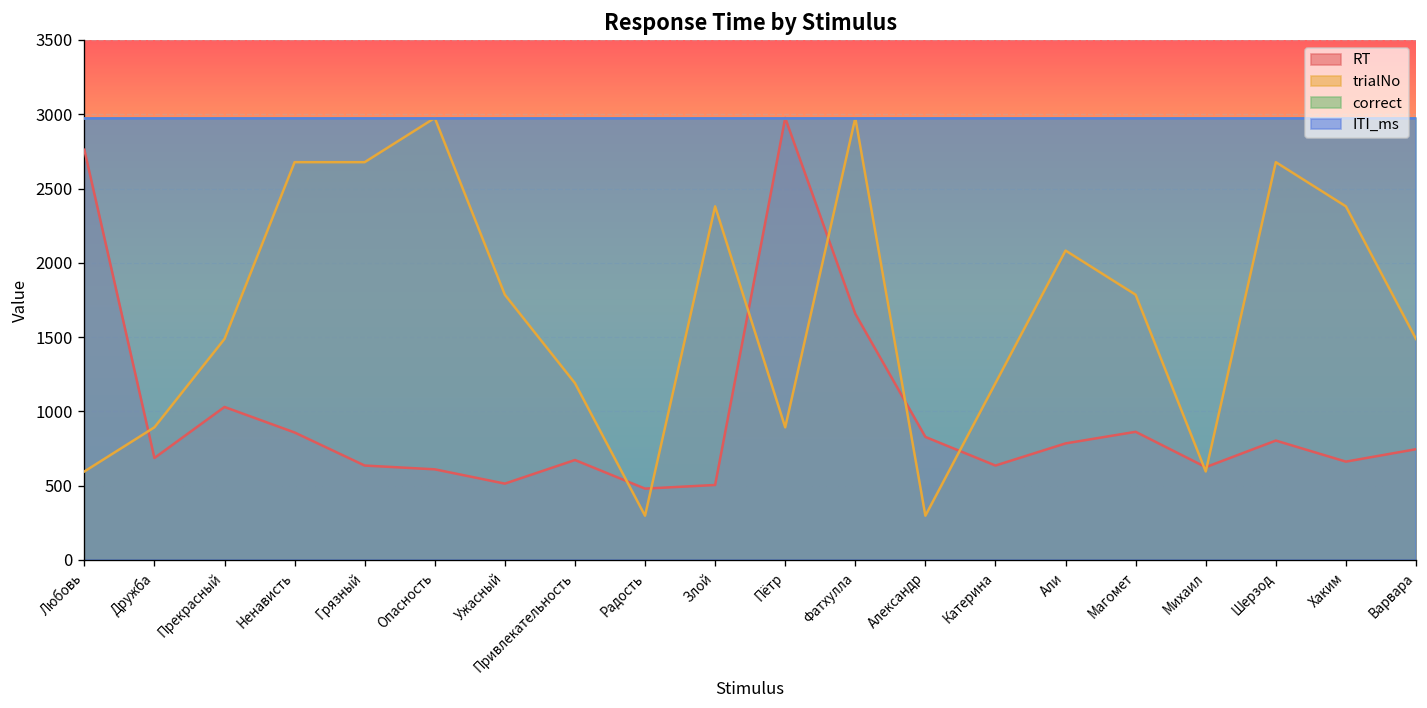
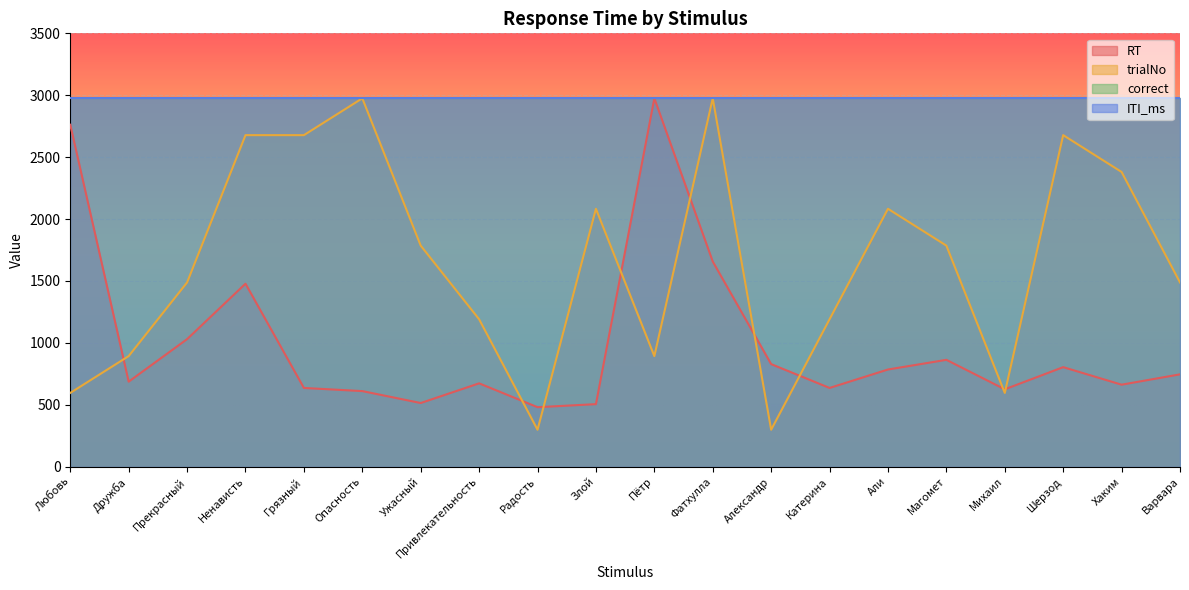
  {
    "RT": {
      "Любовь": 2760,
      "Дружба": 690,
      "Прекрасный": 1030,
-     "Ненависть": 860,
+     "Ненависть": 1480,
      "Грязный": 640,
      "Опасность": 610,
      "Ужасный": 510,
      "Привлекательность": 670,
      "Радость": 480,
      "Злой": 500,
      "Фатхулла": 1660,
      "Александр": 830,
      "Катерина": 640,
      "Али": 780,
      "Магомет": 860,
      "Михаил": 620,
      "Шерзод": 800,
      "Хаким": 660,
      "Варвара": 750
    },
    "trialNo": {
      "Любовь": 600,
      "Дружба": 890,
      "Прекрасный": 1490,
      "Ненависть": 2680,
      "Грязный": 2680,
      "Ужасный": 1790,
      "Привлекательность": 1190,
      "Радость": 300,
-     "Злой": 2380,
+     "Злой": 2080,
      "Пётр": 890,
      "Александр": 300,
      "Катерина": 1190,
      "Али": 2080,
      "Магомет": 1790,
      "Михаил": 600,
      "Шерзод": 2680,
      "Хаким": 2380,
      "Варвара": 1490
    },
    "ITI_ms": {
      "Любовь": 2980,
      "Дружба": 2980,
      "Прекрасный": 2980,
      "Ненависть": 2980,
      "Грязный": 2980,
      "Ужасный": 2980,
      "Привлекательность": 2980,
      "Радость": 2980,
      "Злой": 2980,
      "Александр": 2980,
      "Катерина": 2980,
      "Али": 2980,
      "Магомет": 2980,
      "Михаил": 2980,
      "Шерзод": 2980,
      "Варвара": 2980
    }
  }
